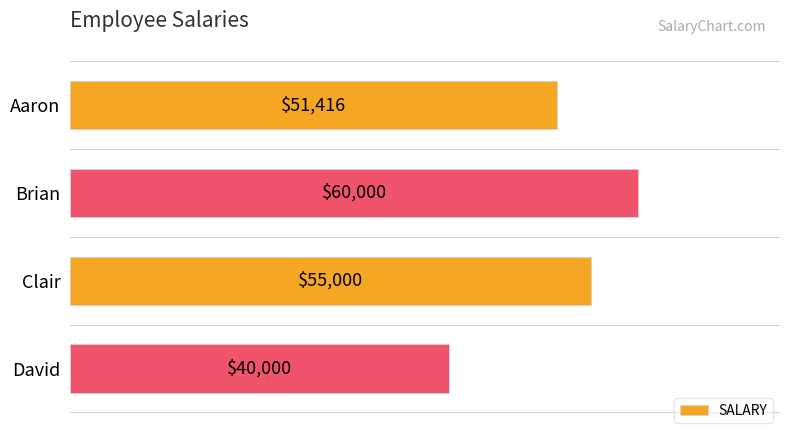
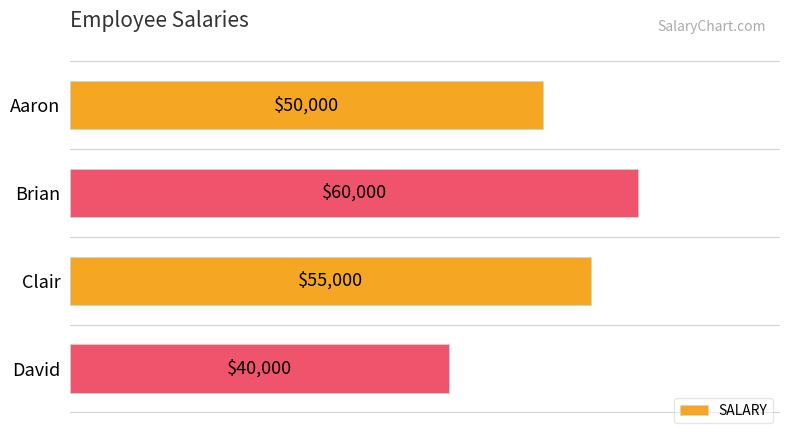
  {
-   "Aaron": "$51,416",
+   "Aaron": "$50,000",
    "Brian": "$60,000",
    "Clair": "$55,000",
    "David": "$40,000"
  }
